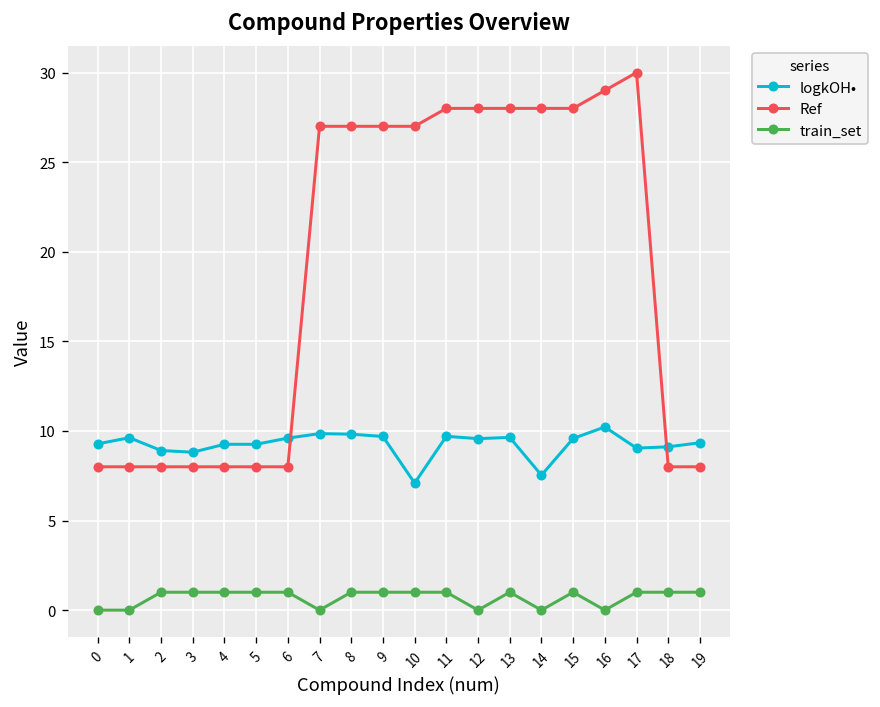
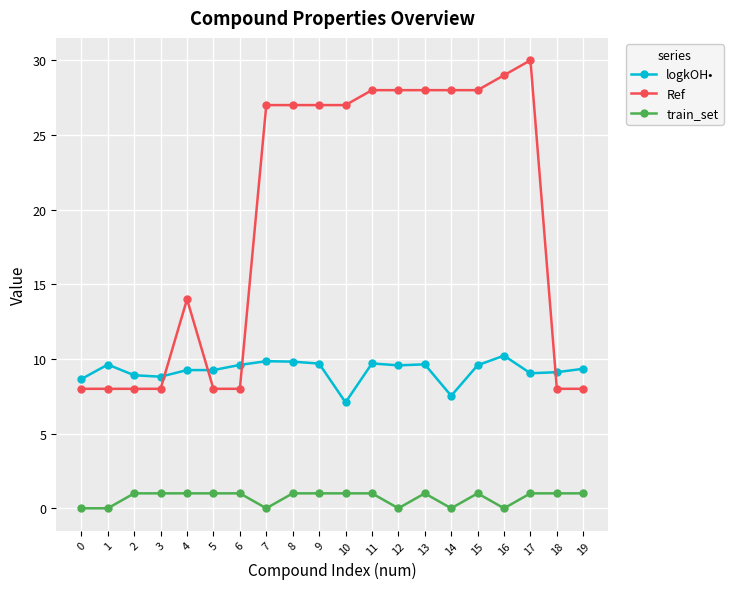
  {
    "logkOH•": {
-     "0": 9.3,
+     "0": 8.7,
      "1": 9.6,
      "2": 8.9,
      "3": 8.8,
      "4": 9.3,
      "5": 9.3,
      "6": 9.6,
      "7": 9.9,
      "8": 9.8,
      "9": 9.7,
      "10": 7.1,
      "11": 9.7,
      "12": 9.6,
      "13": 9.6,
      "14": 7.5,
      "15": 9.6,
      "16": 10.2,
      "17": 9.0,
      "18": 9.1,
      "19": 9.3
    },
    "Ref": {
      "0": 8,
      "1": 8,
      "2": 8,
      "3": 8,
-     "4": 8,
+     "4": 14,
      "5": 8,
      "6": 8,
      "7": 27,
      "8": 27,
      "9": 27,
      "10": 27,
      "11": 28,
      "12": 28,
      "13": 28,
      "14": 28,
      "15": 28,
      "16": 29,
      "17": 30,
      "18": 8,
      "19": 8
    },
    "train_set": {
      "0": 0.0,
      "1": 0.0,
      "2": 1.0,
      "3": 1.0,
      "4": 1.0,
      "5": 1.0,
      "6": 1.0,
      "7": 0.0,
      "8": 1.0,
      "9": 1.0,
      "10": 1.0,
      "11": 1.0,
      "12": 0.0,
      "13": 1.0,
      "14": 0.0,
      "15": 1.0,
      "16": 0.0,
      "17": 1.0,
      "18": 1.0,
      "19": 1.0
    }
  }
